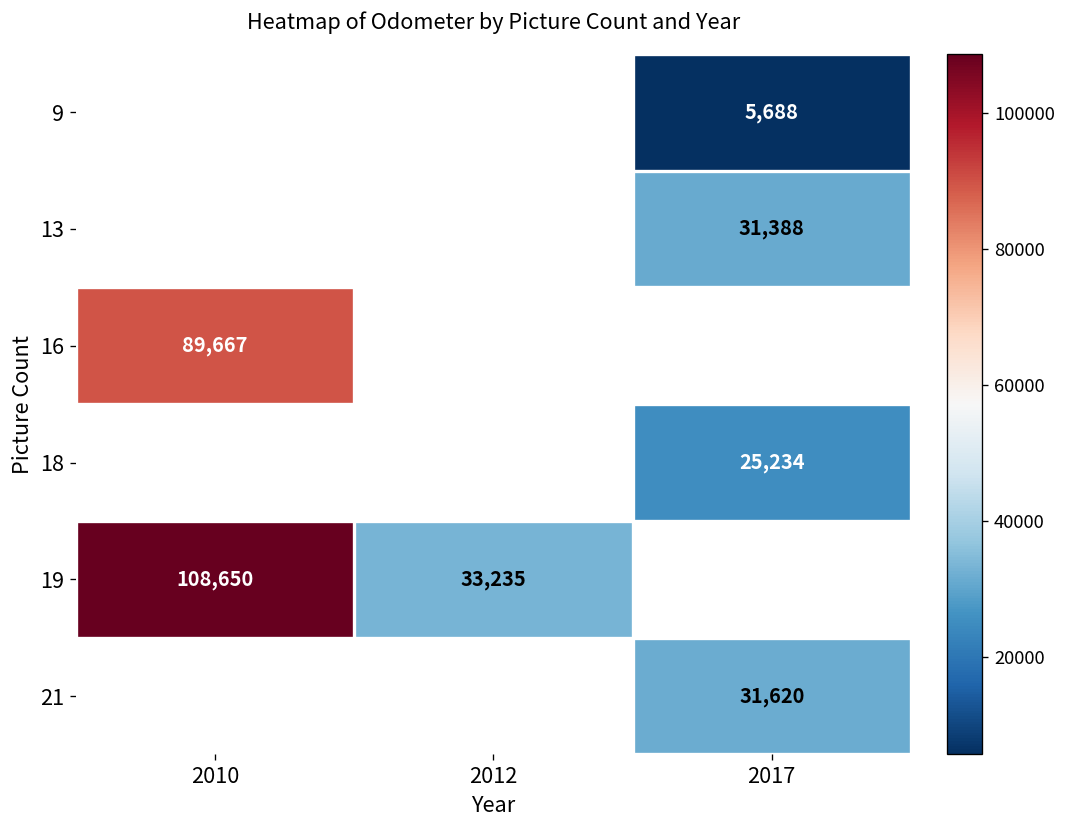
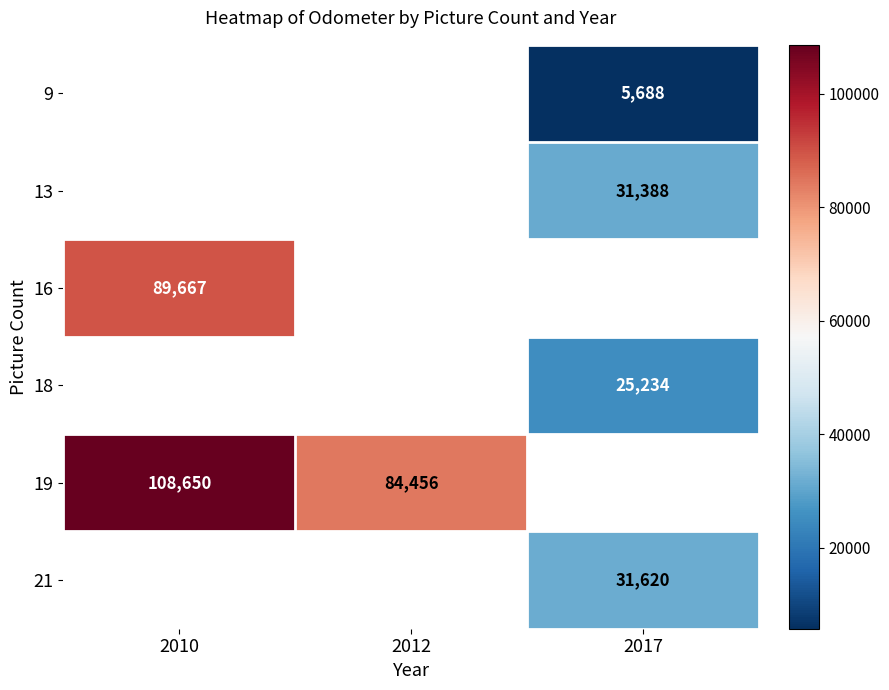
  {
    "9": {
      "2017": "5,688"
    },
    "13": {
      "2017": "31,388"
    },
    "16": {
      "2010": "89,667"
    },
    "18": {
      "2017": "25,234"
    },
    "19": {
      "2010": "108,650",
-     "2012": "33,235"
+     "2012": "84,456"
    },
    "21": {
      "2017": "31,620"
    }
  }
